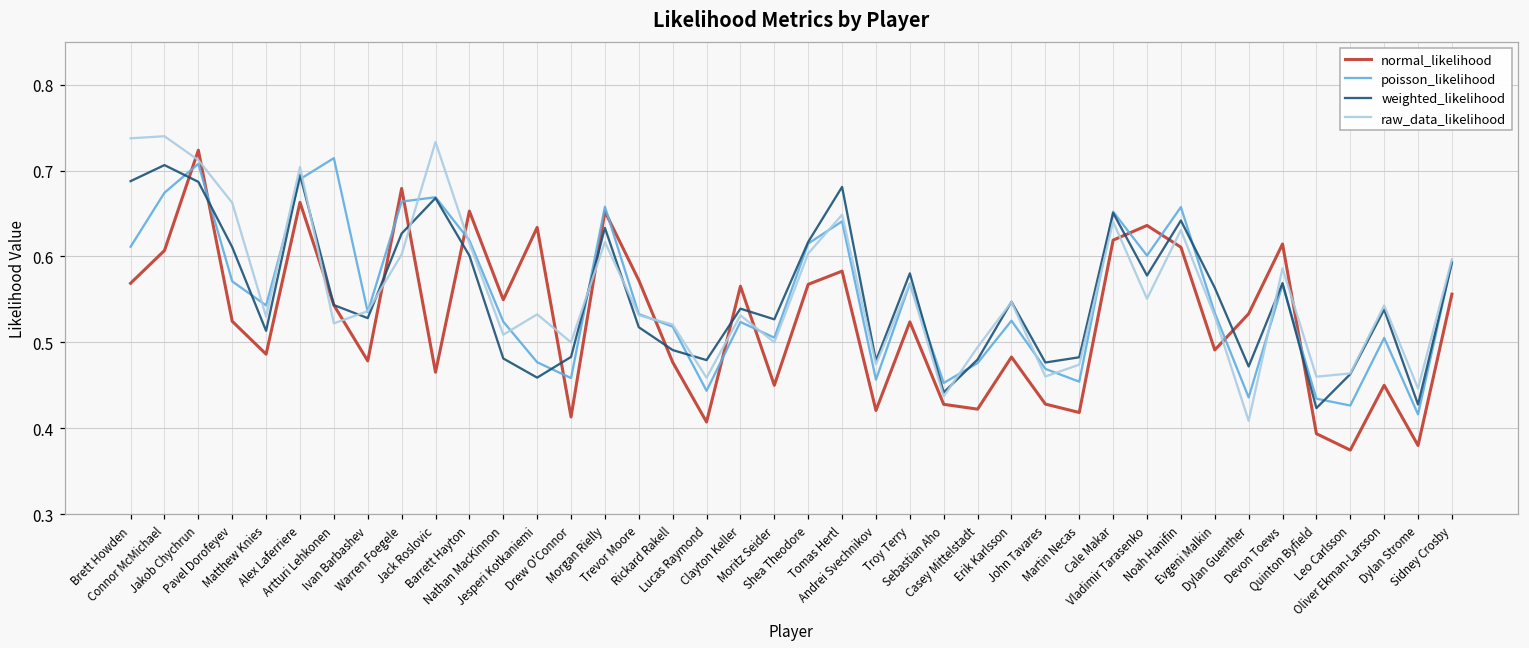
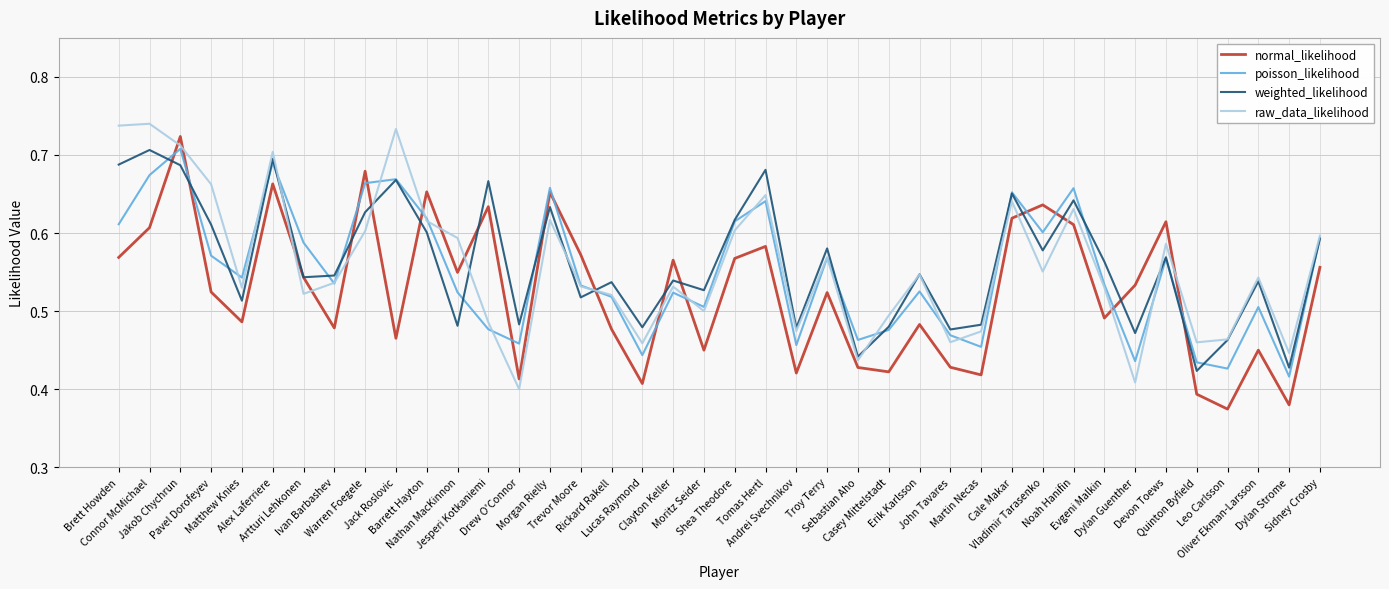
  {
    "normal_likelihood": {
      "Brett Howden": 0.57,
      "Connor McMichael": 0.61,
      "Jakob Chychrun": 0.72,
      "Pavel Dorofeyev": 0.52,
      "Matthew Knies": 0.49,
      "Alex Laferriere": 0.66,
      "Ivan Barbashev": 0.48,
      "Warren Foegele": 0.68,
      "Jack Roslovic": 0.47,
      "Barrett Hayton": 0.65,
      "Nathan MacKinnon": 0.55,
      "Jesperi Kotkaniemi": 0.63,
      "Drew O'Connor": 0.41,
      "Morgan Rielly": 0.65,
      "Trevor Moore": 0.57,
      "Rickard Rakell": 0.48,
      "Lucas Raymond": 0.41,
      "Clayton Keller": 0.57,
      "Moritz Seider": 0.45,
      "Shea Theodore": 0.57,
      "Tomas Hertl": 0.58,
      "Andrei Svechnikov": 0.42,
      "Troy Terry": 0.52,
      "Sebastian Aho": 0.43,
      "Casey Mittelstadt": 0.42,
      "Erik Karlsson": 0.48,
      "John Tavares": 0.43,
      "Martin Necas": 0.42,
      "Cale Makar": 0.62,
      "Vladimir Tarasenko": 0.64,
      "Noah Hanifin": 0.61,
      "Evgeni Malkin": 0.49,
      "Dylan Guenther": 0.53,
      "Devon Toews": 0.61,
      "Quinton Byfield": 0.39,
      "Leo Carlsson": 0.37,
      "Oliver Ekman-Larsson": 0.45,
      "Dylan Strome": 0.38,
      "Sidney Crosby": 0.56
    },
    "poisson_likelihood": {
      "Brett Howden": 0.61,
      "Connor McMichael": 0.67,
      "Jakob Chychrun": 0.71,
      "Pavel Dorofeyev": 0.57,
      "Matthew Knies": 0.54,
      "Alex Laferriere": 0.69,
-     "Artturi Lehkonen": 0.71,
+     "Artturi Lehkonen": 0.59,
      "Warren Foegele": 0.66,
      "Nathan MacKinnon": 0.52,
      "Jesperi Kotkaniemi": 0.48,
      "Drew O'Connor": 0.46,
      "Morgan Rielly": 0.66,
      "Lucas Raymond": 0.44,
      "Clayton Keller": 0.52,
      "Moritz Seider": 0.51,
      "Tomas Hertl": 0.64,
      "Andrei Svechnikov": 0.46,
-     "Sebastian Aho": 0.45,
+     "Sebastian Aho": 0.46,
      "Casey Mittelstadt": 0.48,
      "Erik Karlsson": 0.53,
      "John Tavares": 0.47,
      "Martin Necas": 0.45,
      "Vladimir Tarasenko": 0.60,
      "Noah Hanifin": 0.66,
      "Evgeni Malkin": 0.53,
      "Dylan Guenther": 0.44,
      "Quinton Byfield": 0.43,
      "Leo Carlsson": 0.43,
      "Oliver Ekman-Larsson": 0.51,
      "Dylan Strome": 0.42
    },
    "weighted_likelihood": {
      "Brett Howden": 0.69,
      "Connor McMichael": 0.71,
      "Jakob Chychrun": 0.69,
      "Pavel Dorofeyev": 0.61,
      "Matthew Knies": 0.51,
      "Alex Laferriere": 0.70,
-     "Ivan Barbashev": 0.53,
+     "Ivan Barbashev": 0.55,
      "Warren Foegele": 0.63,
      "Barrett Hayton": 0.60,
      "Nathan MacKinnon": 0.48,
-     "Jesperi Kotkaniemi": 0.46,
+     "Jesperi Kotkaniemi": 0.67,
      "Drew O'Connor": 0.48,
      "Morgan Rielly": 0.63,
      "Trevor Moore": 0.52,
-     "Rickard Rakell": 0.49,
+     "Rickard Rakell": 0.54,
      "Lucas Raymond": 0.48,
      "Clayton Keller": 0.54,
      "Moritz Seider": 0.53,
      "Tomas Hertl": 0.68,
      "Andrei Svechnikov": 0.48,
      "Troy Terry": 0.58,
      "Sebastian Aho": 0.44,
      "Casey Mittelstadt": 0.48,
      "John Tavares": 0.48,
      "Martin Necas": 0.48,
      "Vladimir Tarasenko": 0.58,
      "Noah Hanifin": 0.64,
      "Evgeni Malkin": 0.56,
      "Dylan Guenther": 0.47,
      "Quinton Byfield": 0.42,
      "Oliver Ekman-Larsson": 0.54,
      "Dylan Strome": 0.43
    },
    "raw_data_likelihood": {
      "Brett Howden": 0.74,
      "Connor McMichael": 0.74,
      "Jakob Chychrun": 0.71,
      "Pavel Dorofeyev": 0.66,
      "Matthew Knies": 0.53,
      "Alex Laferriere": 0.70,
      "Artturi Lehkonen": 0.52,
      "Warren Foegele": 0.60,
      "Jack Roslovic": 0.73,
-     "Nathan MacKinnon": 0.51,
-     "Jesperi Kotkaniemi": 0.53,
-     "Drew O'Connor": 0.5,
+     "Nathan MacKinnon": 0.59,
+     "Jesperi Kotkaniemi": 0.49,
+     "Drew O'Connor": 0.4,
      "Morgan Rielly": 0.62,
      "Lucas Raymond": 0.46,
      "Clayton Keller": 0.53,
      "Moritz Seider": 0.50,
      "Shea Theodore": 0.60,
      "Tomas Hertl": 0.65,
      "Andrei Svechnikov": 0.47,
      "Sebastian Aho": 0.44,
      "Casey Mittelstadt": 0.49,
      "John Tavares": 0.46,
      "Martin Necas": 0.47,
      "Cale Makar": 0.64,
      "Vladimir Tarasenko": 0.55,
      "Noah Hanifin": 0.63,
      "Evgeni Malkin": 0.53,
      "Dylan Guenther": 0.41,
      "Devon Toews": 0.59,
      "Quinton Byfield": 0.46,
      "Oliver Ekman-Larsson": 0.54,
      "Dylan Strome": 0.45
    }
  }
